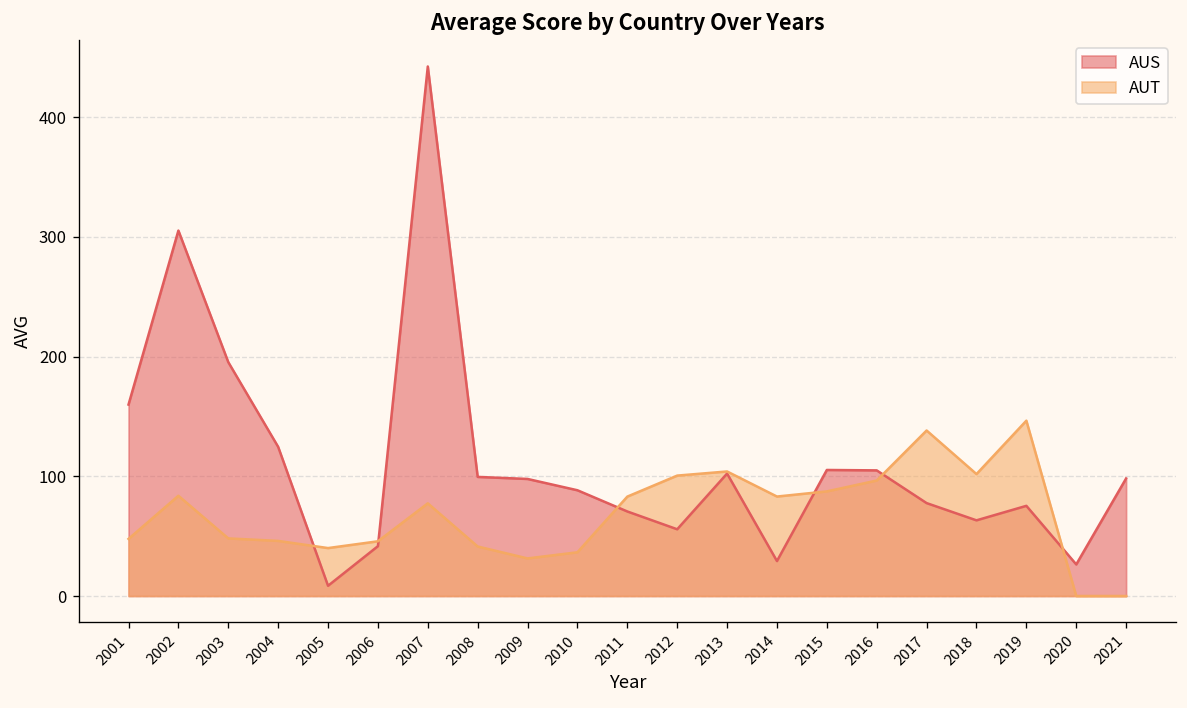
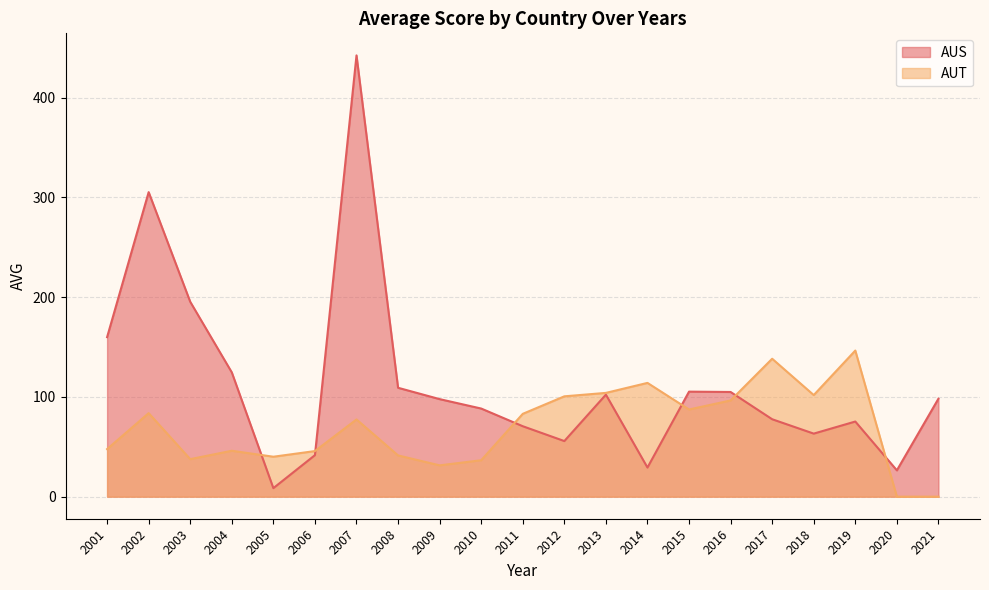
  {
    "AUS": {
      "2001": 160,
      "2002": 310,
      "2003": 200,
      "2004": 120,
      "2005": 10,
      "2006": 40,
      "2007": 440,
-     "2008": 100,
+     "2008": 110,
      "2009": 100,
      "2010": 90,
      "2011": 70,
      "2012": 60,
      "2014": 30,
      "2015": 110,
      "2016": 100,
      "2017": 80,
      "2018": 60,
      "2019": 80,
      "2020": 30,
      "2021": 100
    },
    "AUT": {
      "2001": 50,
      "2002": 80,
-     "2003": 50,
+     "2003": 40,
      "2004": 50,
      "2005": 40,
      "2006": 50,
      "2007": 80,
      "2008": 40,
      "2009": 30,
      "2010": 40,
      "2011": 80,
      "2012": 100,
-     "2014": 80,
+     "2014": 110,
      "2015": 90,
      "2016": 100,
      "2017": 140,
      "2018": 100,
      "2019": 150,
      "2020": 0,
      "2021": 0
    }
  }
